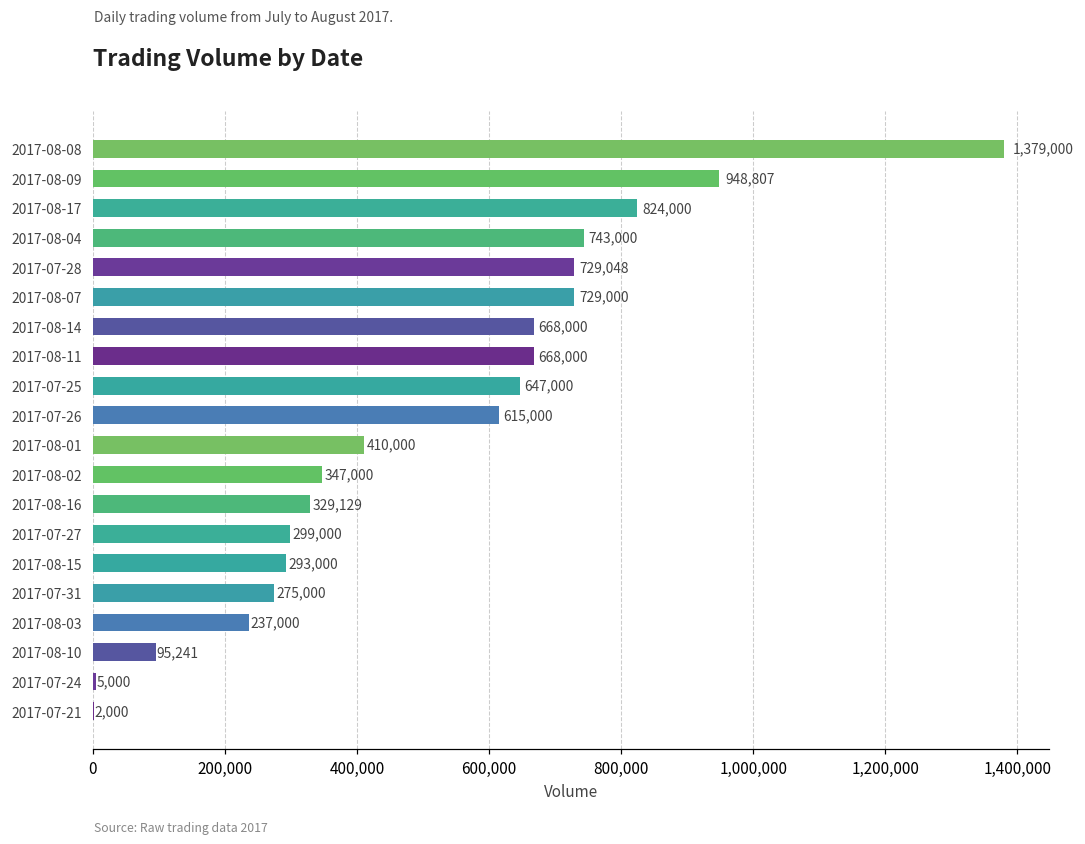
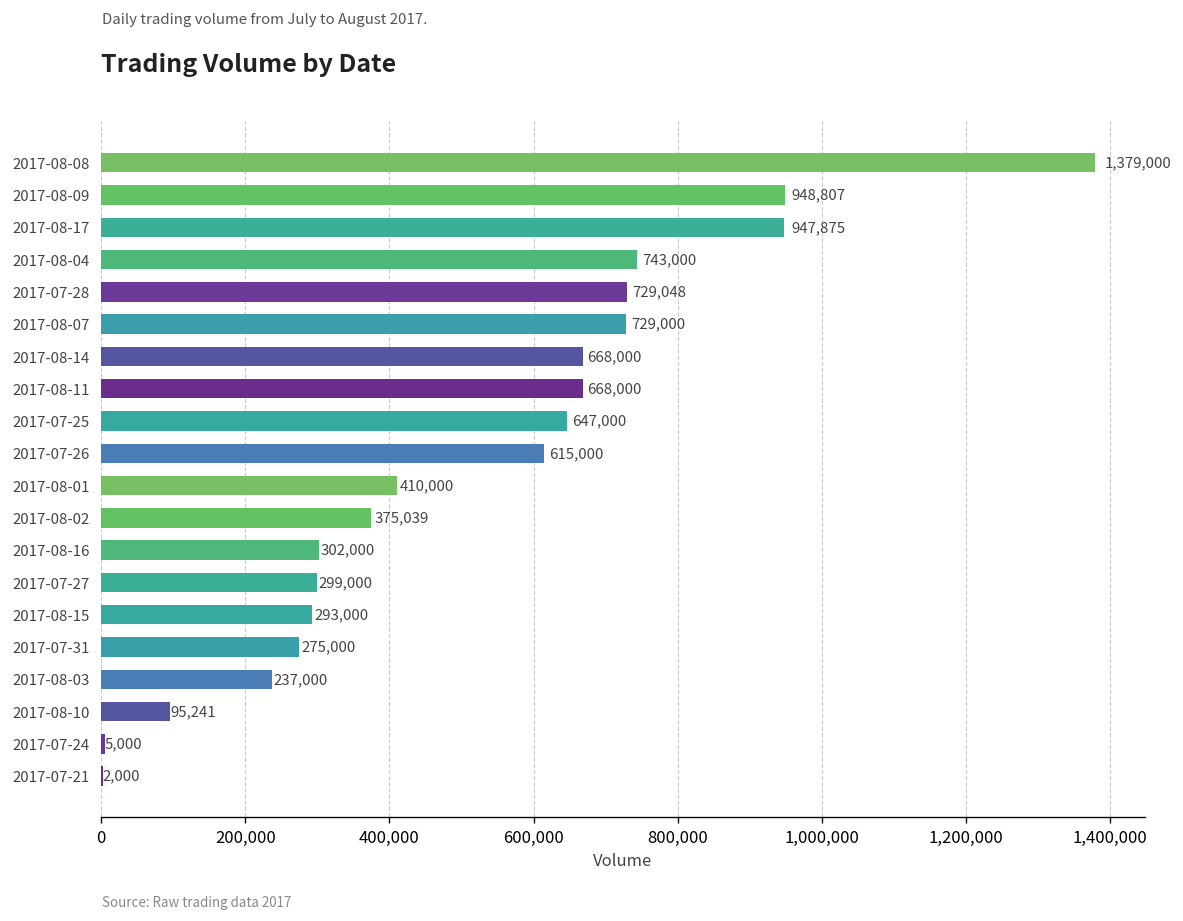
  {
    "2017-08-08": "1,379,000",
    "2017-08-09": "948,807",
-   "2017-08-17": "824,000",
+   "2017-08-17": "947,875",
    "2017-08-04": "743,000",
    "2017-07-28": "729,048",
    "2017-08-07": "729,000",
    "2017-08-14": "668,000",
    "2017-08-11": "668,000",
    "2017-07-25": "647,000",
    "2017-07-26": "615,000",
    "2017-08-01": "410,000",
-   "2017-08-02": "347,000",
-   "2017-08-16": "329,129",
+   "2017-08-02": "375,039",
+   "2017-08-16": "302,000",
    "2017-07-27": "299,000",
    "2017-08-15": "293,000",
    "2017-07-31": "275,000",
    "2017-08-03": "237,000",
    "2017-08-10": "95,241",
    "2017-07-24": "5,000",
    "2017-07-21": "2,000"
  }
